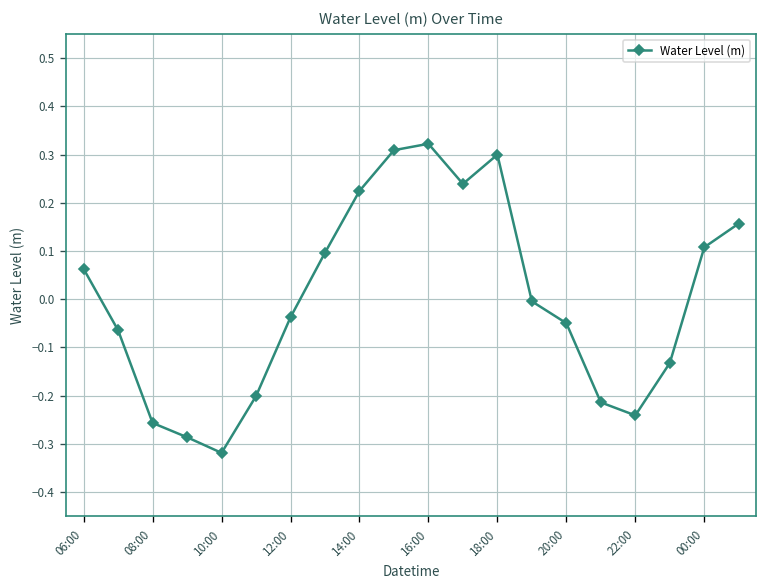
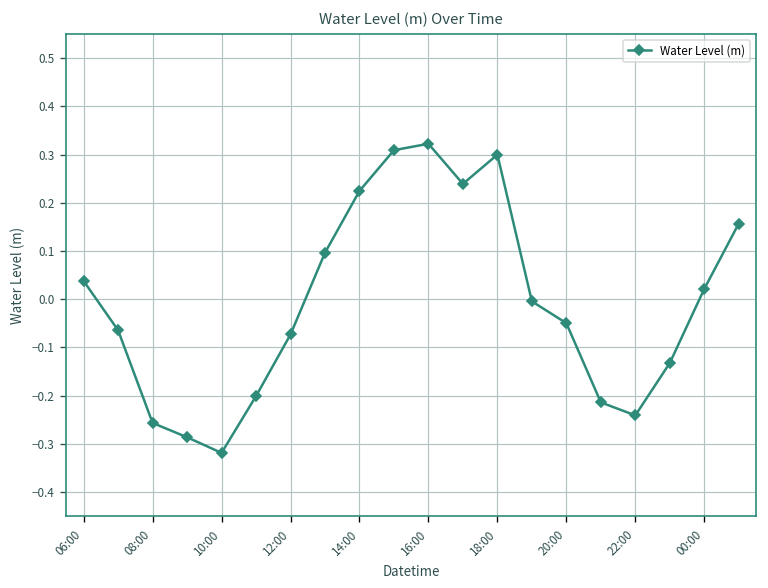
  {
-   "06:00": 0.06,
+   "06:00": 0.04,
    "08:00": -0.26,
    "10:00": -0.32,
-   "12:00": -0.04,
+   "12:00": -0.07,
    "14:00": 0.22,
    "16:00": 0.32,
    "18:00": 0.30,
    "20:00": -0.05,
    "22:00": -0.24,
-   "00:00": 0.11
+   "00:00": 0.02
  }
